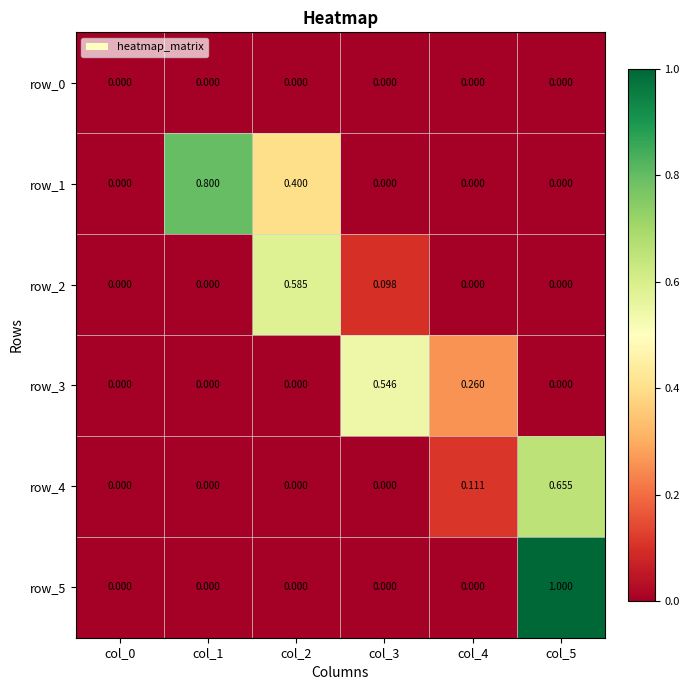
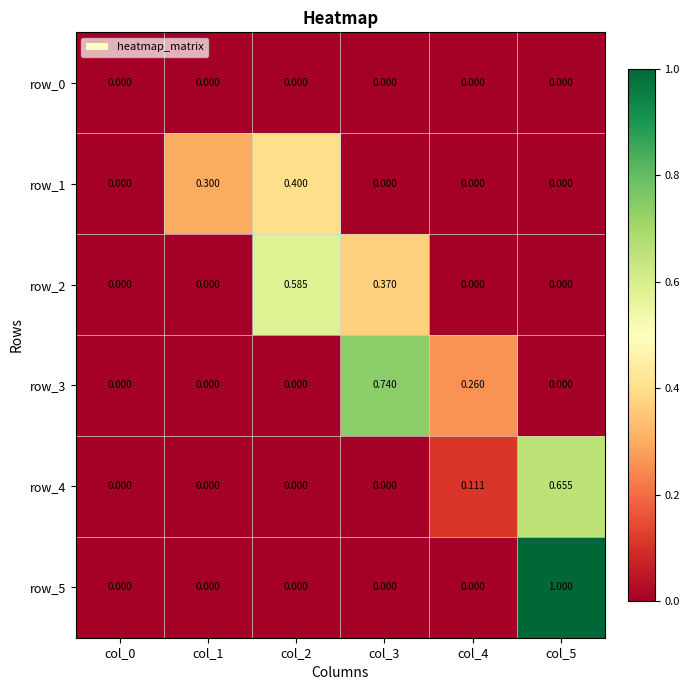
  {
    "row_0": {
      "col_0": 0.000,
      "col_1": 0.000,
      "col_2": 0.000,
      "col_3": 0.000,
      "col_4": 0.000,
      "col_5": 0.000
    },
    "row_1": {
      "col_0": 0.000,
-     "col_1": 0.800,
+     "col_1": 0.300,
      "col_2": 0.400,
      "col_3": 0.000,
      "col_4": 0.000,
      "col_5": 0.000
    },
    "row_2": {
      "col_0": 0.000,
      "col_1": 0.000,
      "col_2": 0.585,
-     "col_3": 0.098,
+     "col_3": 0.370,
      "col_4": 0.000,
      "col_5": 0.000
    },
    "row_3": {
      "col_0": 0.000,
      "col_1": 0.000,
      "col_2": 0.000,
-     "col_3": 0.546,
+     "col_3": 0.740,
      "col_4": 0.260,
      "col_5": 0.000
    },
    "row_4": {
      "col_0": 0.000,
      "col_1": 0.000,
      "col_2": 0.000,
      "col_3": 0.000,
      "col_4": 0.111,
      "col_5": 0.655
    },
    "row_5": {
      "col_0": 0.000,
      "col_1": 0.000,
      "col_2": 0.000,
      "col_3": 0.000,
      "col_4": 0.000,
      "col_5": 1.000
    }
  }
